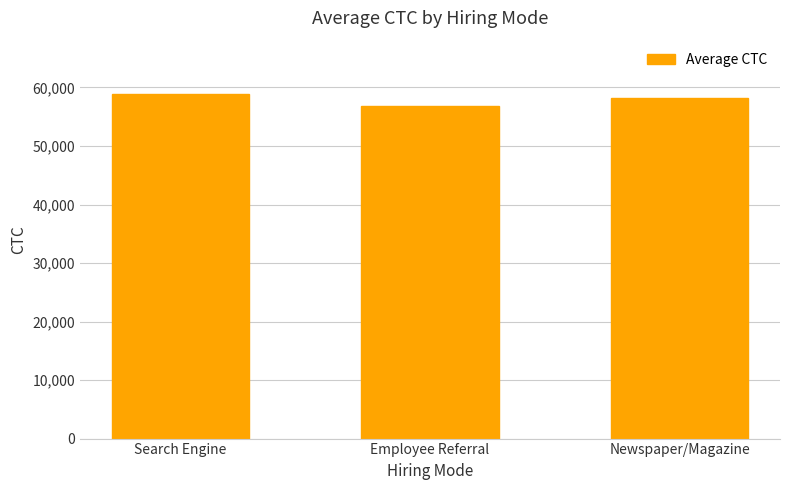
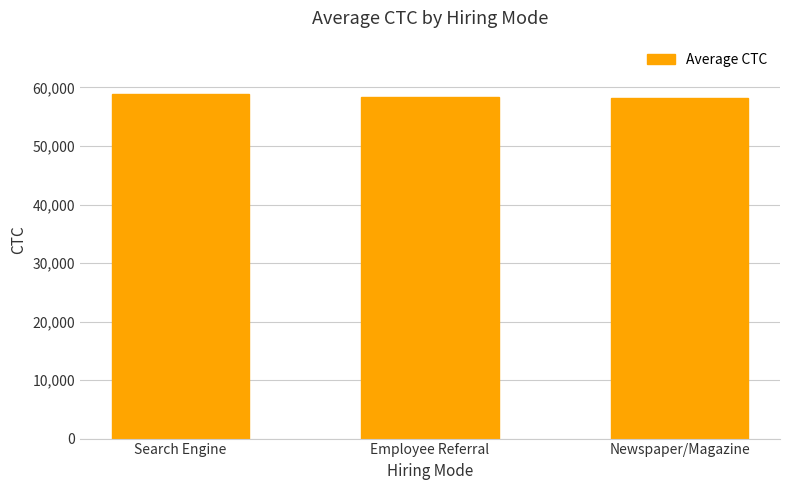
  {
    "Search Engine": "59,000",
-   "Employee Referral": "57,000",
+   "Employee Referral": "58,000",
    "Newspaper/Magazine": "58,000"
  }
